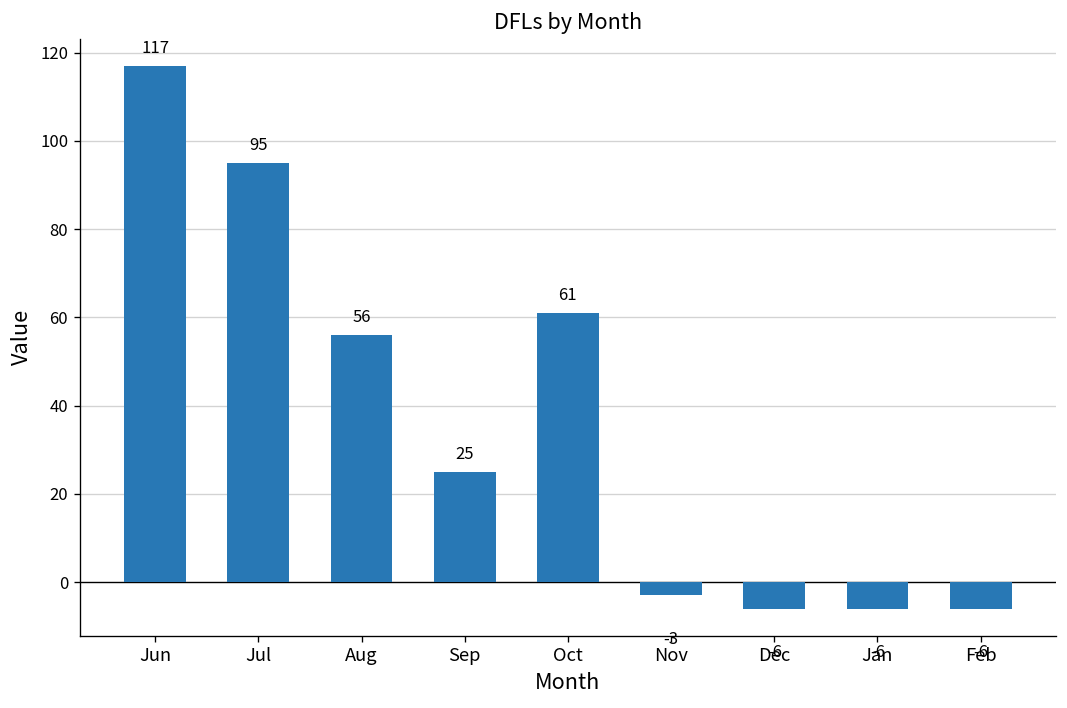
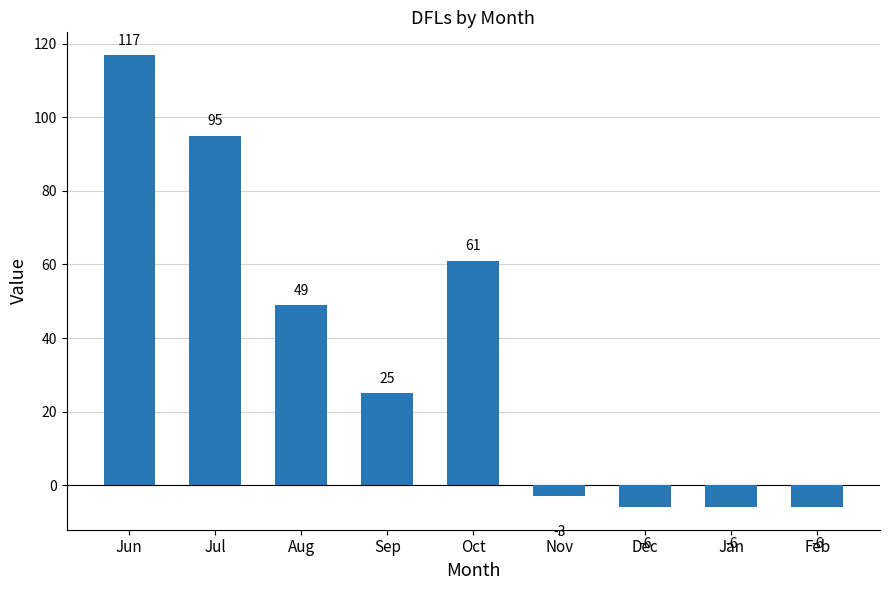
  {
    "Jun": 117,
    "Jul": 95,
-   "Aug": 56,
+   "Aug": 49,
    "Sep": 25,
    "Oct": 61
  }
